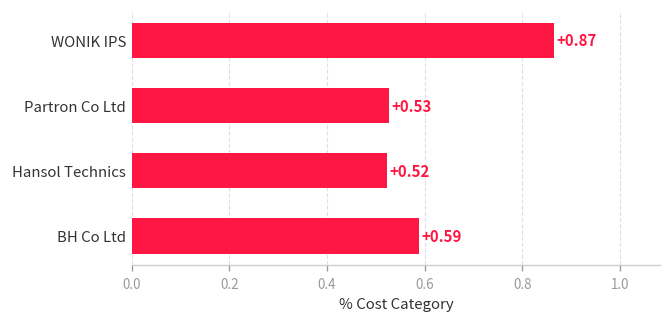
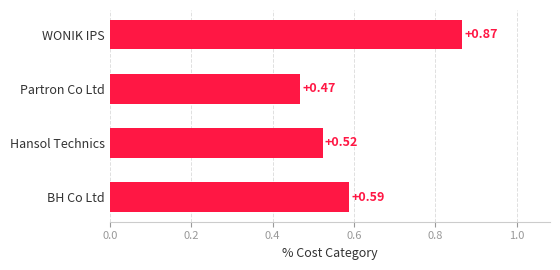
  {
    "WONIK IPS": "+0.87",
-   "Partron Co Ltd": "+0.53",
+   "Partron Co Ltd": "+0.47",
    "Hansol Technics": "+0.52",
    "BH Co Ltd": "+0.59"
  }
